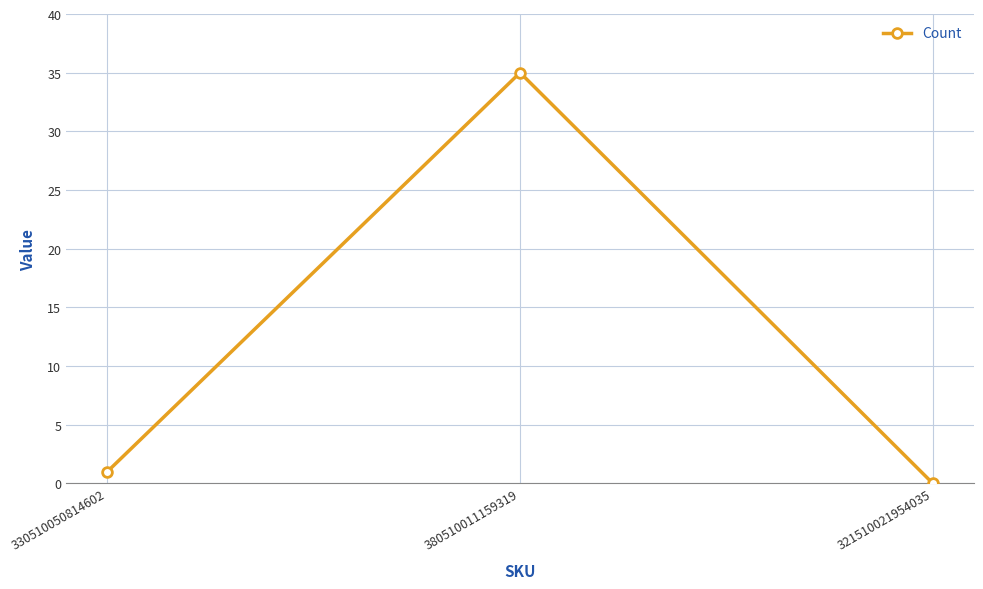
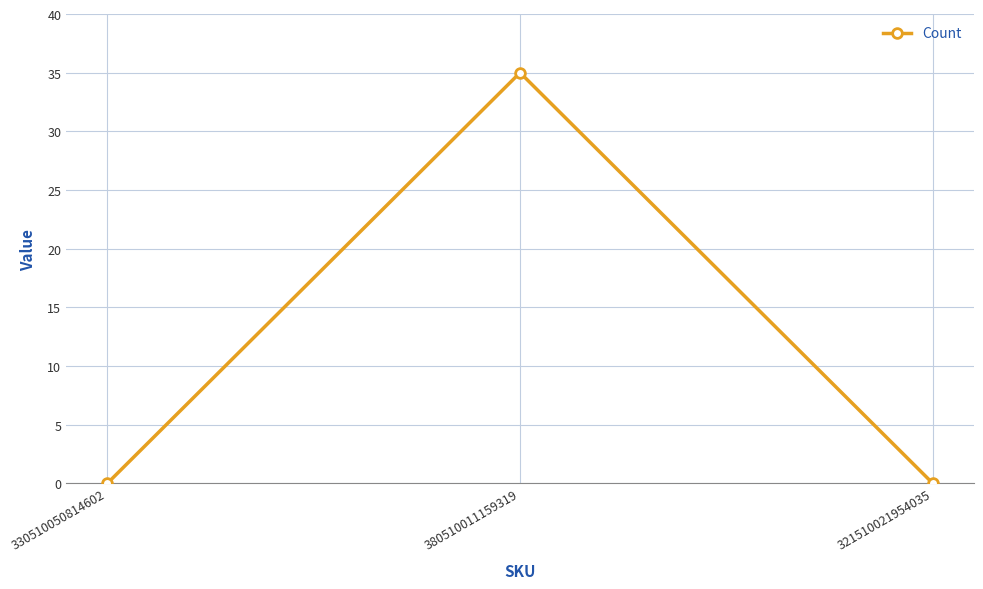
  {
-   "330510050814602": 1,
+   "330510050814602": 0,
    "380510011159319": 35,
    "321510021954035": 0
  }
